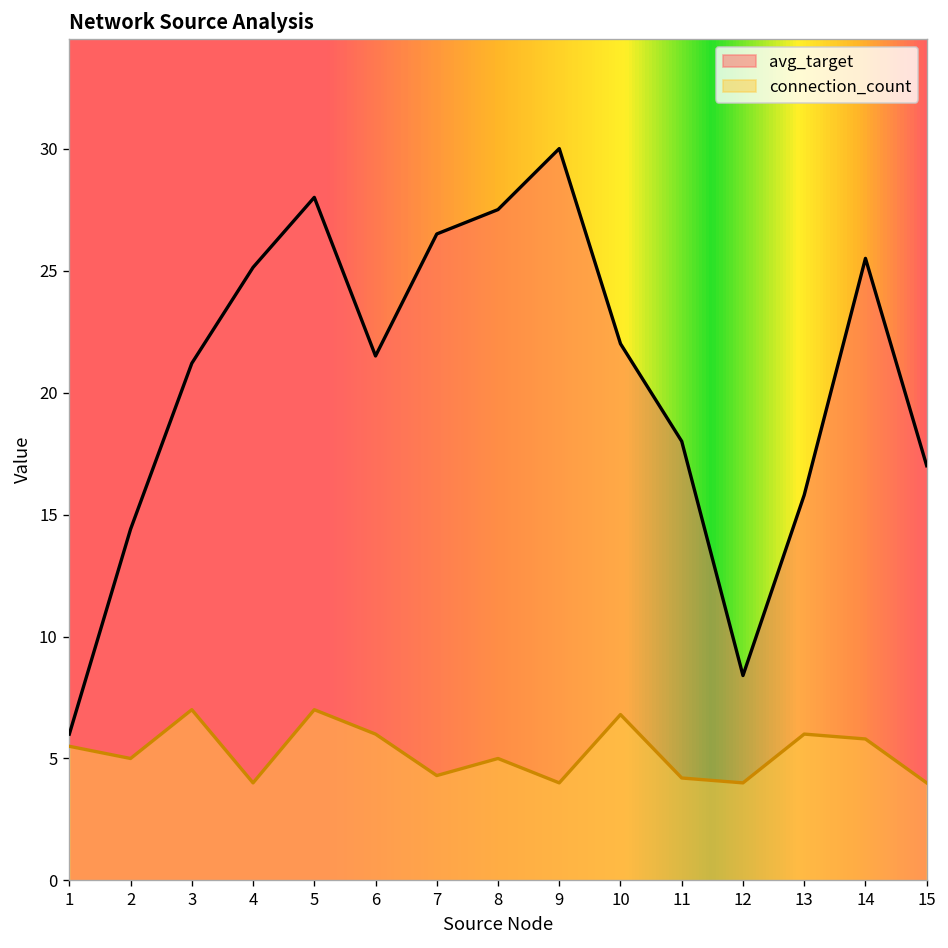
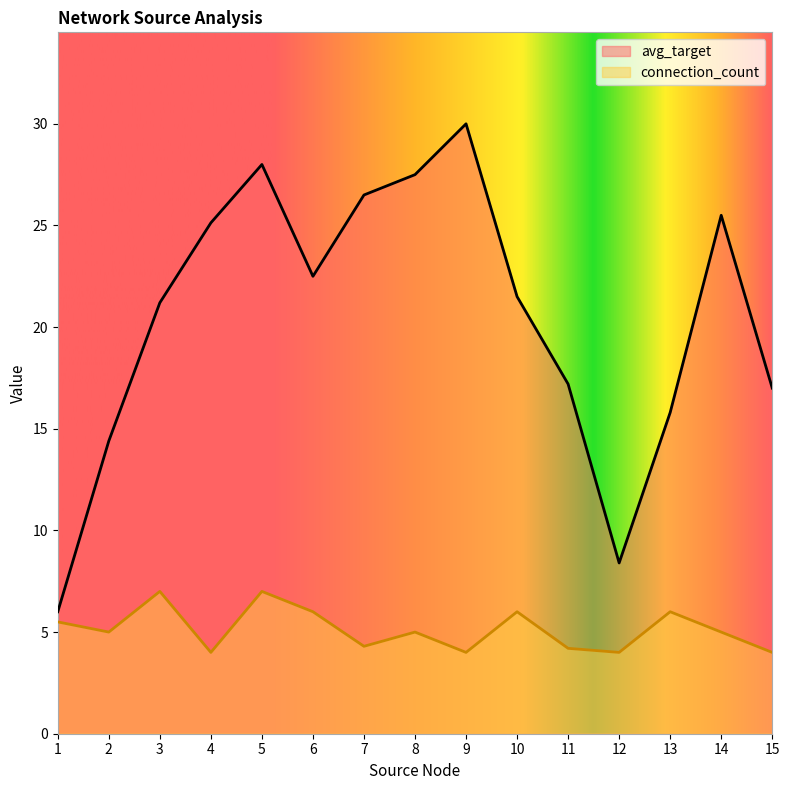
  {
    "avg_target": {
      "1": 6.0,
      "2": 14.4,
      "3": 21.2,
      "4": 25.1,
      "5": 28.0,
-     "6": 21.5,
+     "6": 22.5,
      "7": 26.5,
      "8": 27.5,
      "9": 30.0,
-     "10": 22.0,
-     "11": 18.0,
+     "10": 21.5,
+     "11": 17.2,
      "12": 8.4,
      "13": 15.8,
      "14": 25.5,
      "15": 17.0
    },
    "connection_count": {
      "1": 5.5,
      "2": 5.0,
      "3": 7.0,
      "4": 4.0,
      "5": 7.0,
      "6": 6.0,
      "7": 4.3,
      "8": 5.0,
      "9": 4.0,
-     "10": 6.8,
+     "10": 6.0,
      "11": 4.2,
      "12": 4.0,
      "13": 6.0,
-     "14": 5.8,
+     "14": 5.0,
      "15": 4.0
    }
  }
